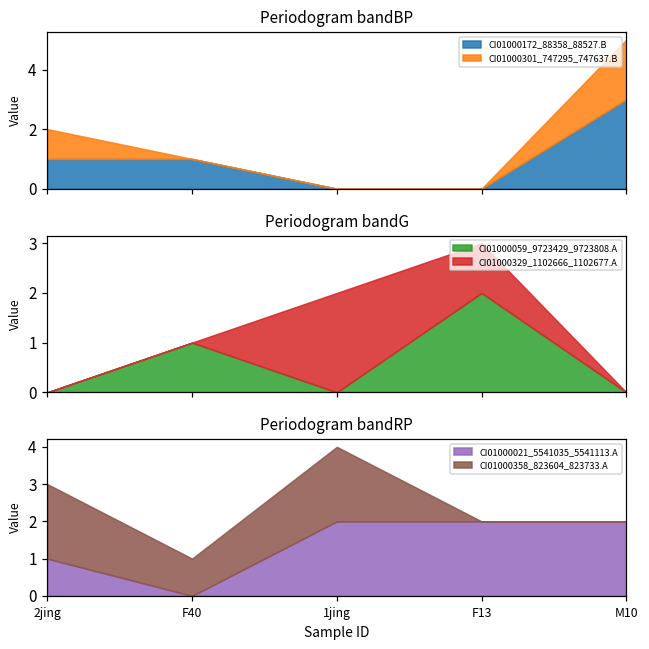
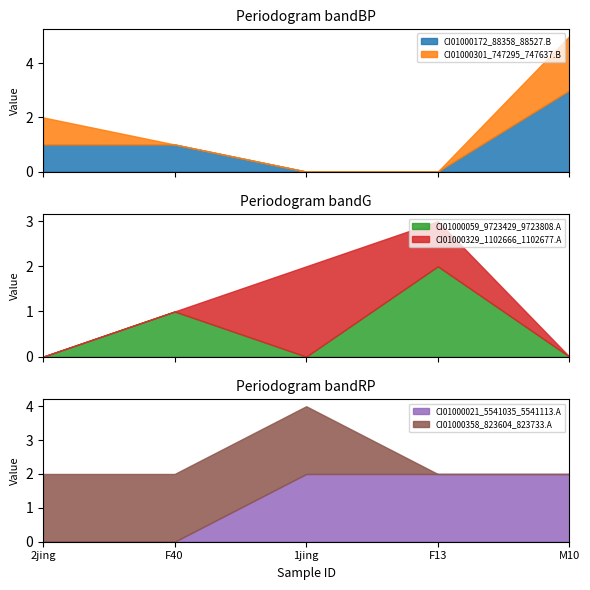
  {
    "Periodogram bandRP": {
      "CI01000021_5541035_5541113.A": {
-       "2jing": 1,
+       "2jing": 0,
        "F40": 0,
        "1jing": 2
      },
      "CI01000358_823604_823733.A": {
        "2jing": 2,
-       "F40": 1,
+       "F40": 2,
        "1jing": 2
      }
    }
  }
